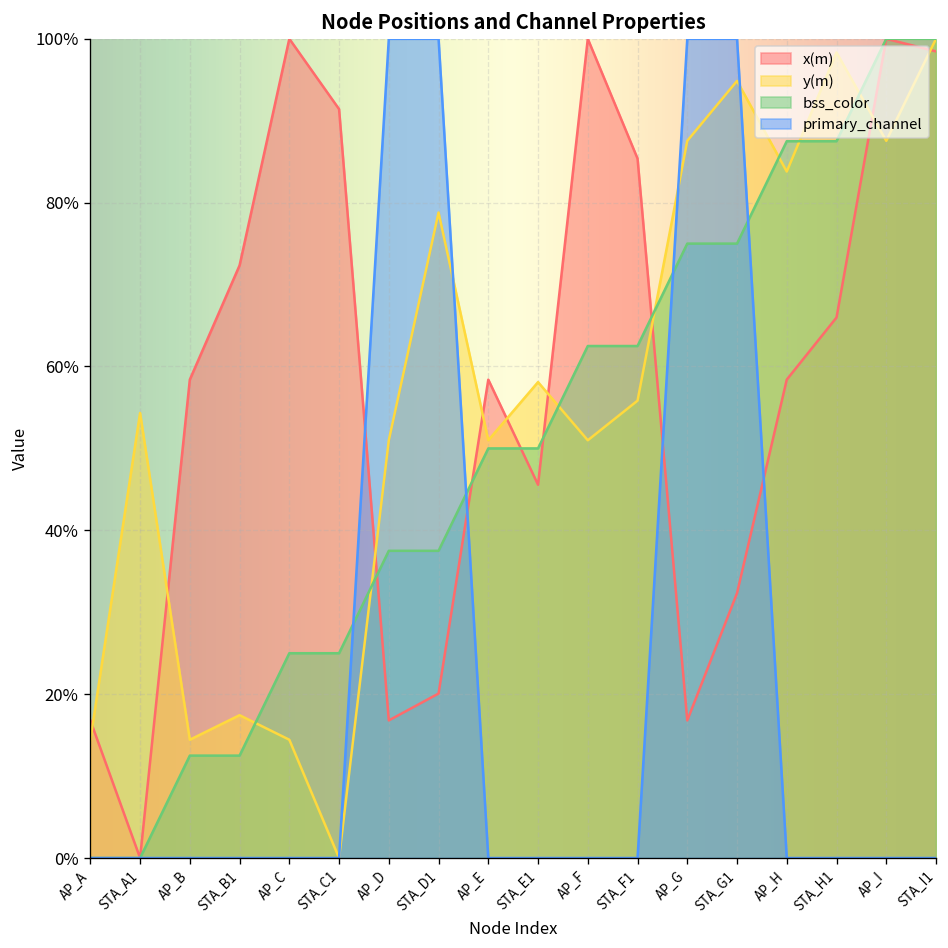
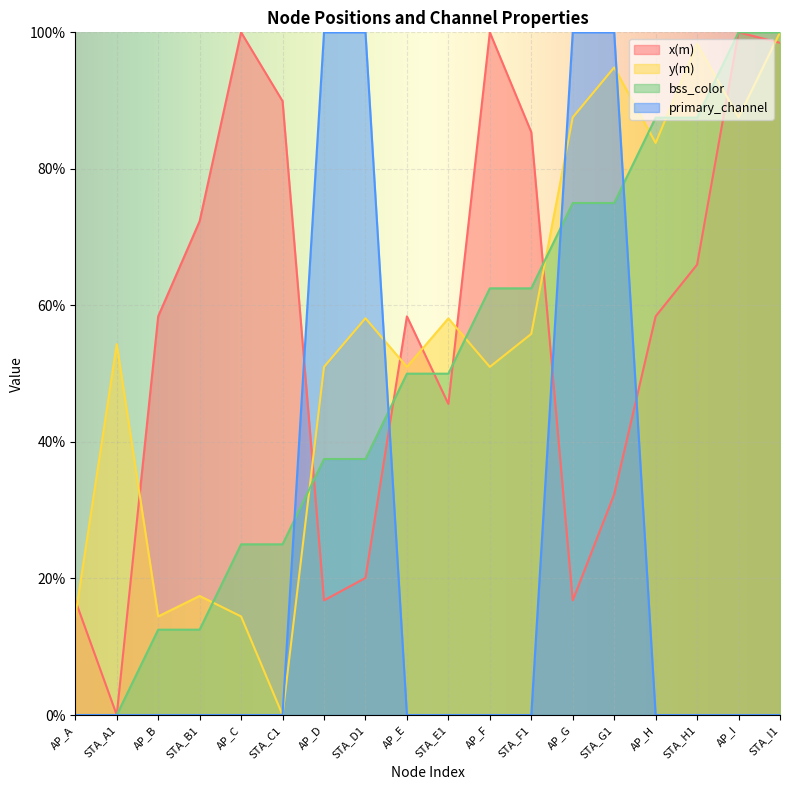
  {
    "x(m)": {
      "AP_A": "17%",
      "AP_B": "58%",
      "STA_B1": "72%",
      "AP_C": "100%",
-     "STA_C1": "91%",
+     "STA_C1": "90%",
      "AP_D": "17%",
      "STA_D1": "20%",
      "AP_E": "58%",
      "STA_E1": "46%",
      "AP_F": "100%",
      "STA_F1": "85%",
      "AP_G": "17%",
      "STA_G1": "32%",
      "AP_H": "58%",
      "STA_H1": "66%",
      "STA_I1": "98%"
    },
    "y(m)": {
      "AP_A": "14%",
      "STA_A1": "54%",
      "AP_B": "14%",
      "STA_B1": "17%",
      "AP_C": "14%",
      "AP_D": "51%",
-     "STA_D1": "79%",
+     "STA_D1": "58%",
      "AP_E": "51%",
      "STA_E1": "58%",
      "AP_F": "51%",
      "STA_F1": "56%",
      "AP_G": "88%",
      "STA_G1": "95%",
      "AP_H": "84%"
    },
    "bss_color": {
      "AP_B": "13%",
      "STA_B1": "13%",
      "AP_C": "25%",
      "STA_C1": "25%",
      "AP_D": "38%",
      "STA_D1": "38%",
      "AP_E": "50%",
      "STA_E1": "50%",
      "AP_F": "63%",
      "STA_F1": "63%",
      "AP_G": "75%",
      "STA_G1": "75%"
    },
    "primary_channel": {
      "AP_B": "0%",
      "STA_B1": "0%",
      "AP_C": "0%",
      "AP_D": "100%",
      "STA_D1": "100%",
      "AP_E": "0%",
      "STA_E1": "0%",
      "AP_F": "0%",
      "STA_F1": "0%",
      "AP_G": "100%",
      "STA_G1": "100%",
      "AP_H": "0%",
      "STA_H1": "0%",
      "AP_I": "0%",
      "STA_I1": "0%"
    }
  }
